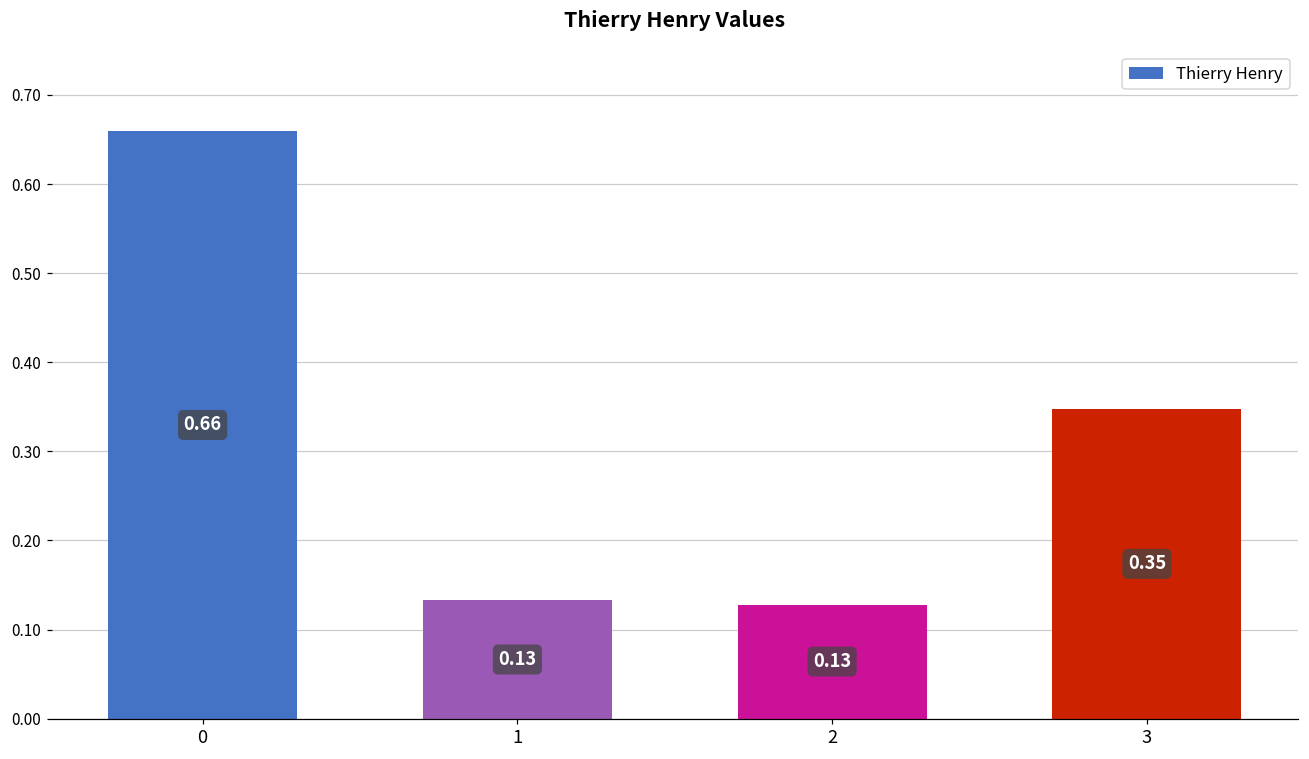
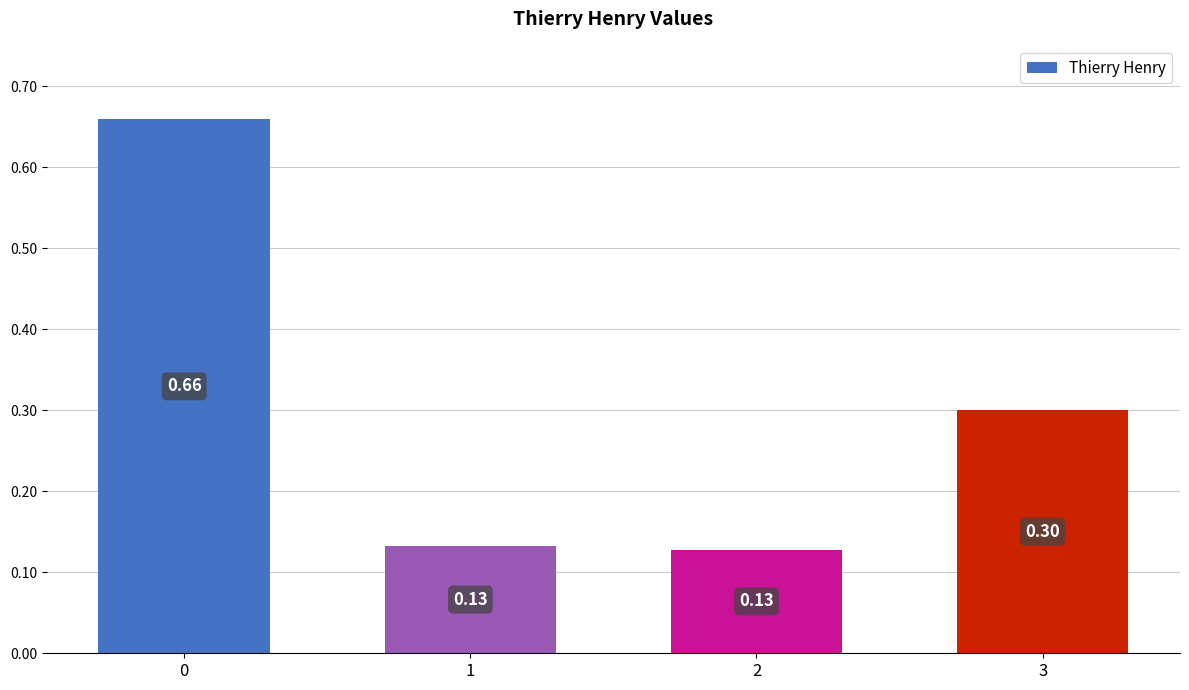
  {
-   "3": 0.35
+   "3": 0.30
  }
